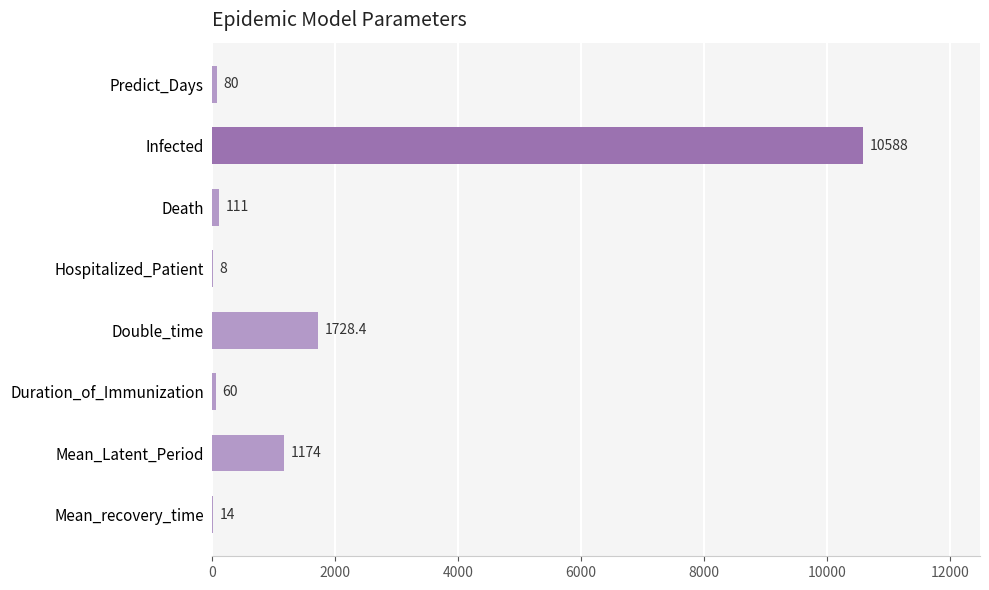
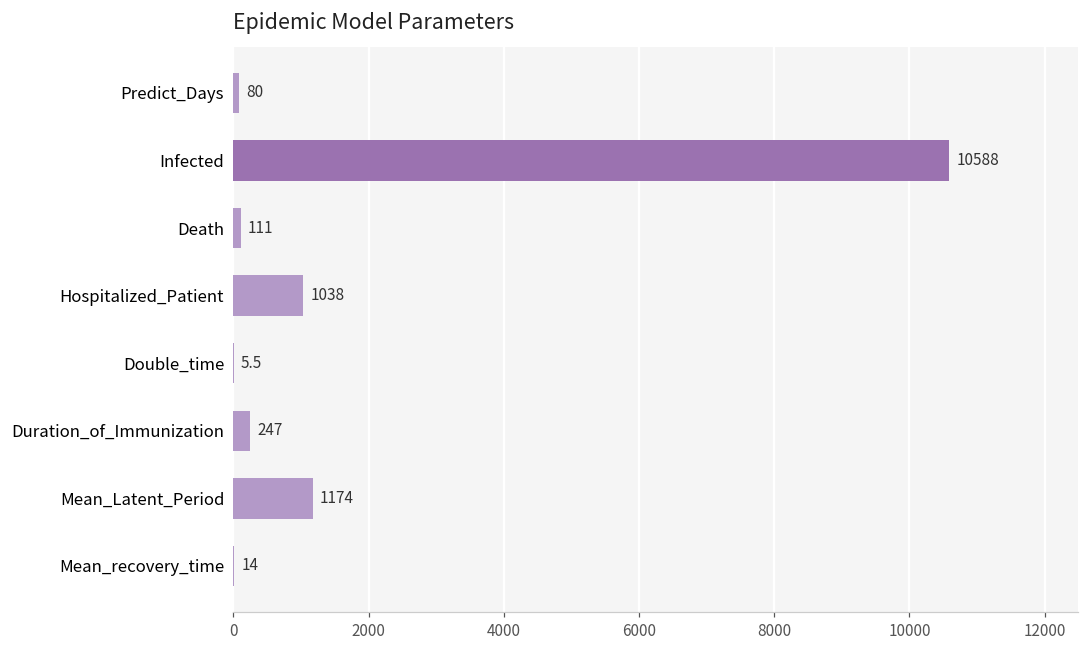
  {
    "Predict_Days": 80,
    "Infected": 10588,
    "Death": 111,
-   "Hospitalized_Patient": 8,
-   "Double_time": 1728.4,
-   "Duration_of_Immunization": 60,
+   "Hospitalized_Patient": 1038,
+   "Double_time": 5.5,
+   "Duration_of_Immunization": 247,
    "Mean_Latent_Period": 1174,
    "Mean_recovery_time": 14
  }
